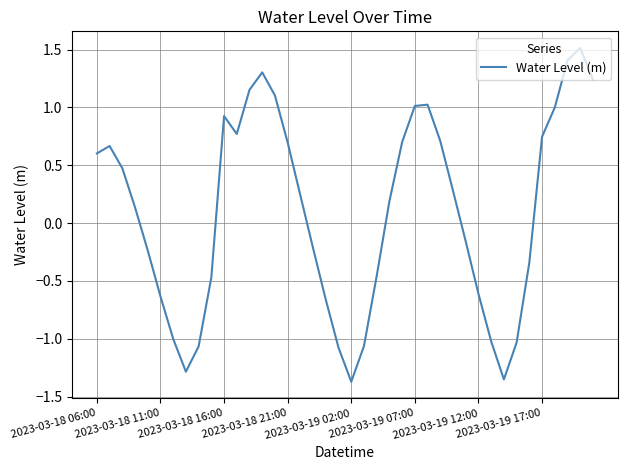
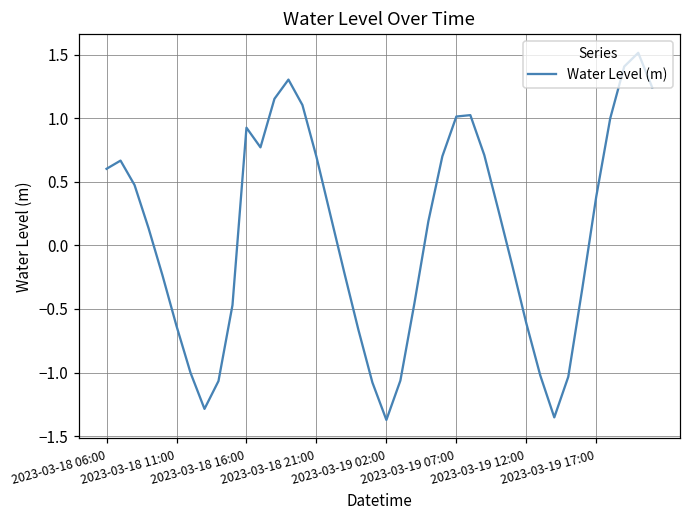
  {
    "2023-03-18 06:00": 0.60,
    "2023-03-18 11:00": -0.63,
    "2023-03-18 16:00": 0.93,
    "2023-03-18 21:00": 0.70,
    "2023-03-19 02:00": -1.37,
    "2023-03-19 07:00": 1.01,
    "2023-03-19 12:00": -0.61,
-   "2023-03-19 17:00": 0.75
+   "2023-03-19 17:00": 0.38
  }
